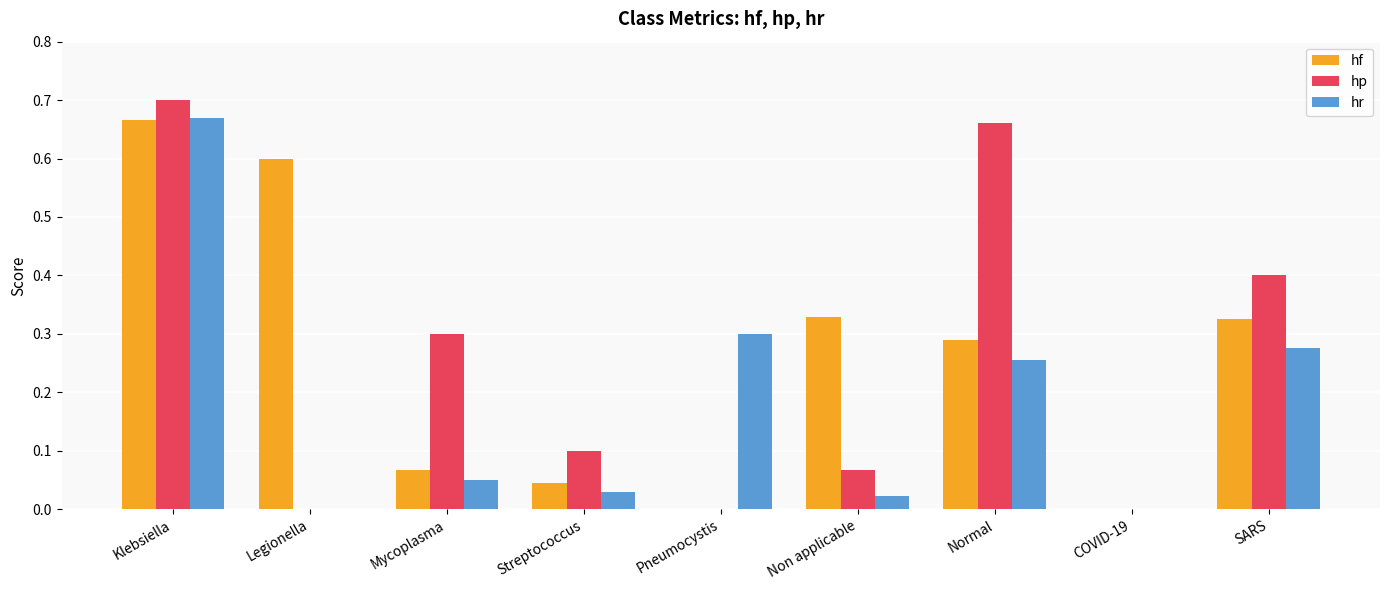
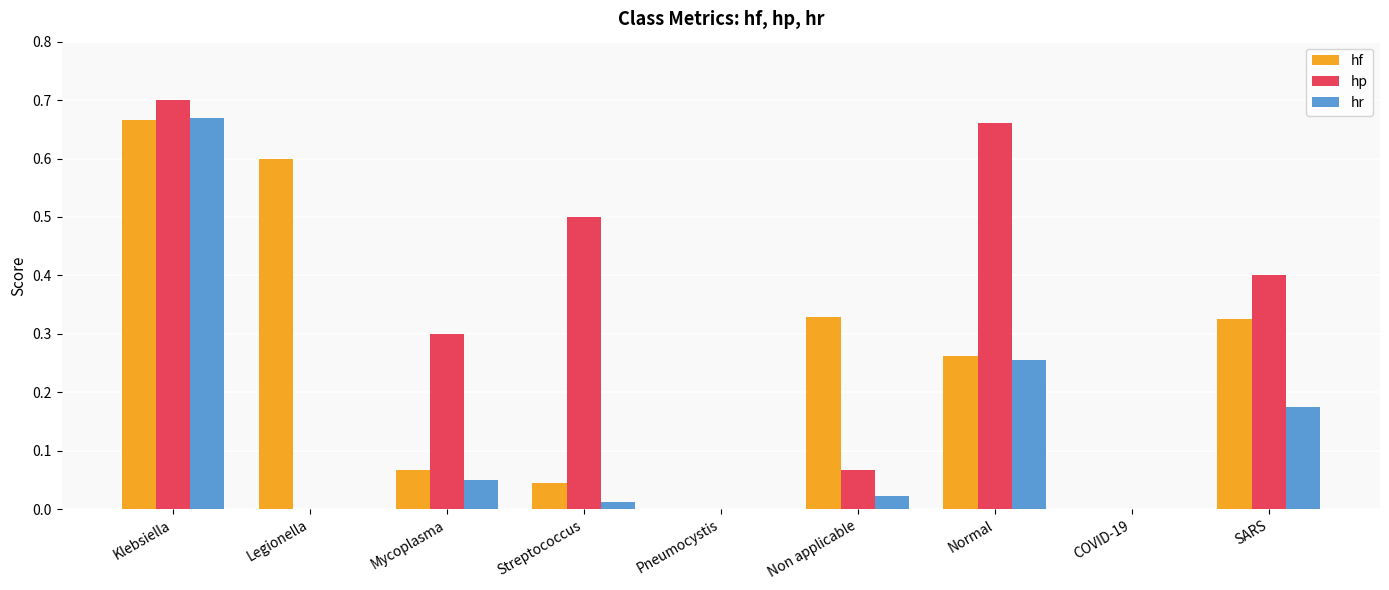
  {
    "hf": {
      "Klebsiella": 0.67,
      "Legionella": 0.60,
      "Mycoplasma": 0.07,
      "Streptococcus": 0.05,
      "Pneumocystis": 0.00,
      "Non applicable": 0.33,
-     "Normal": 0.29,
+     "Normal": 0.26,
      "COVID-19": 0.00,
      "SARS": 0.33
    },
    "hp": {
      "Klebsiella": 0.7,
      "Legionella": 0.0,
      "Mycoplasma": 0.3,
-     "Streptococcus": 0.1,
+     "Streptococcus": 0.5,
      "Pneumocystis": 0.0,
      "Non applicable": 0.07,
      "Normal": 0.66,
      "COVID-19": 0.0,
      "SARS": 0.4
    },
    "hr": {
      "Klebsiella": 0.67,
      "Legionella": 0.00,
      "Mycoplasma": 0.05,
-     "Streptococcus": 0.03,
-     "Pneumocystis": 0.3,
+     "Streptococcus": 0.01,
+     "Pneumocystis": 0.0,
      "Non applicable": 0.02,
      "Normal": 0.26,
      "COVID-19": 0.00,
-     "SARS": 0.27
+     "SARS": 0.18
    }
  }
